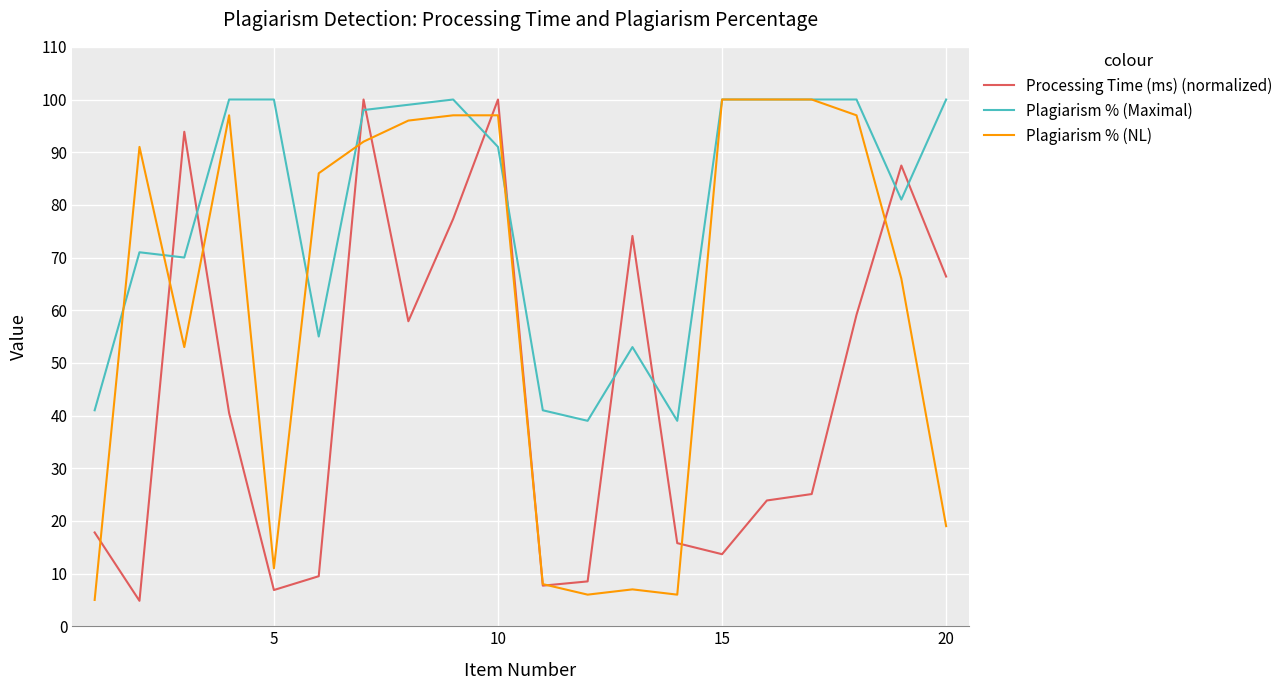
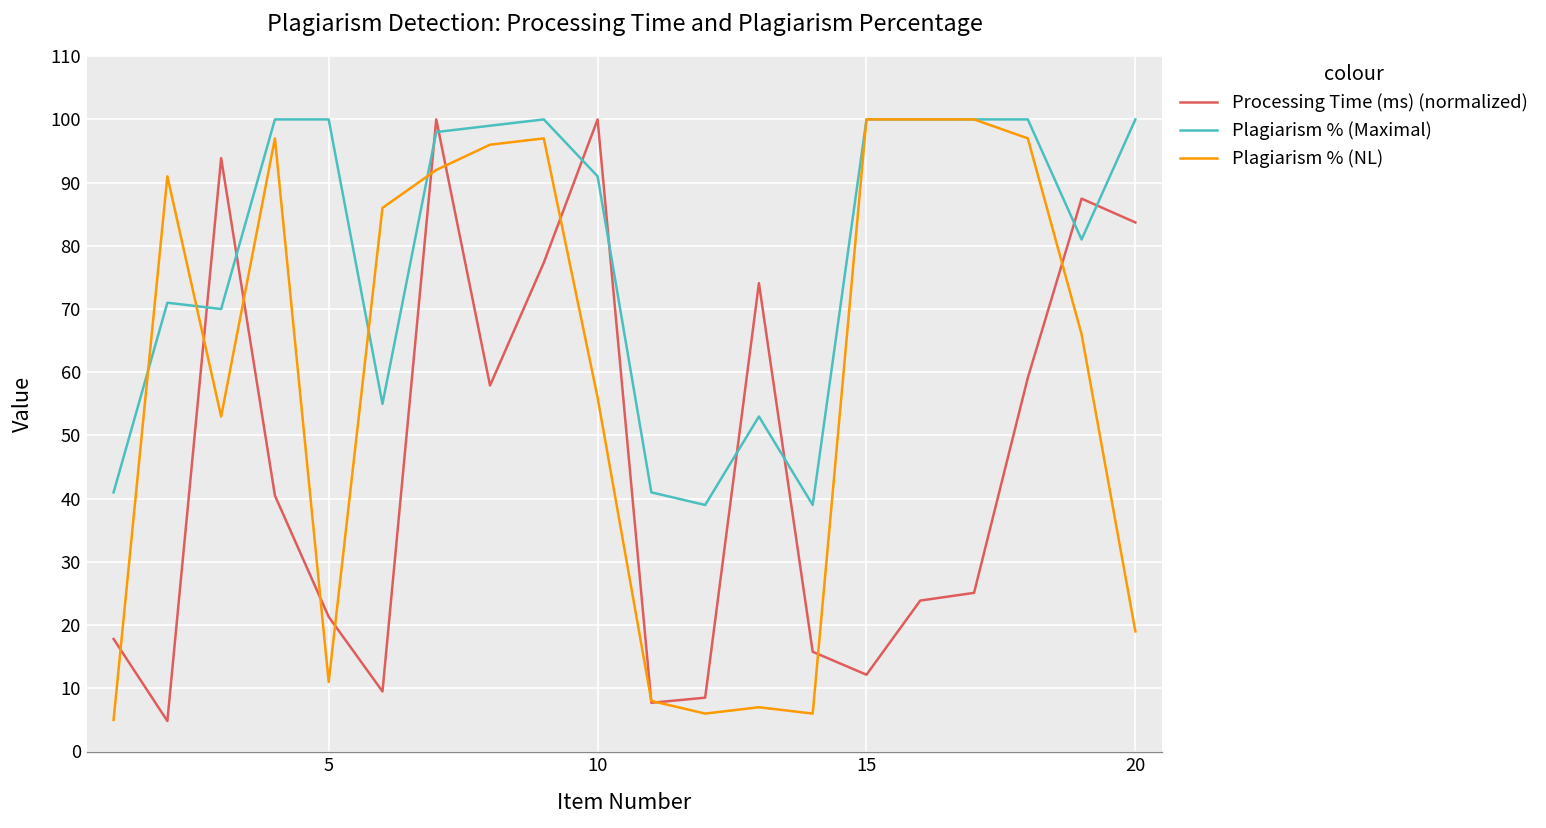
  {
    "Processing Time (ms) (normalized)": {
-     "5": 7,
+     "5": 21,
      "10": 100,
-     "15": 14,
-     "20": 66
+     "15": 12,
+     "20": 84
    },
    "Plagiarism % (Maximal)": {
      "5": 100,
      "10": 91,
      "20": 100
    },
    "Plagiarism % (NL)": {
      "5": 11,
-     "10": 97,
+     "10": 56,
      "20": 19
    }
  }
